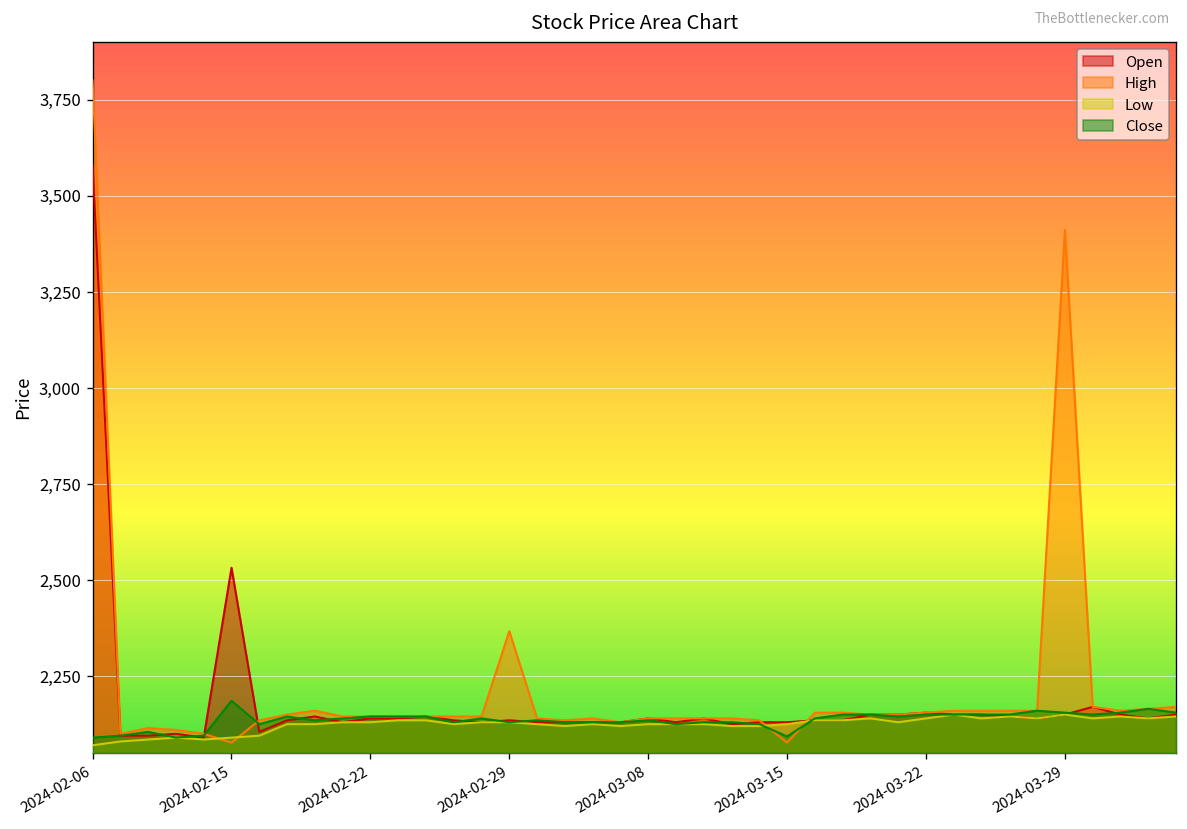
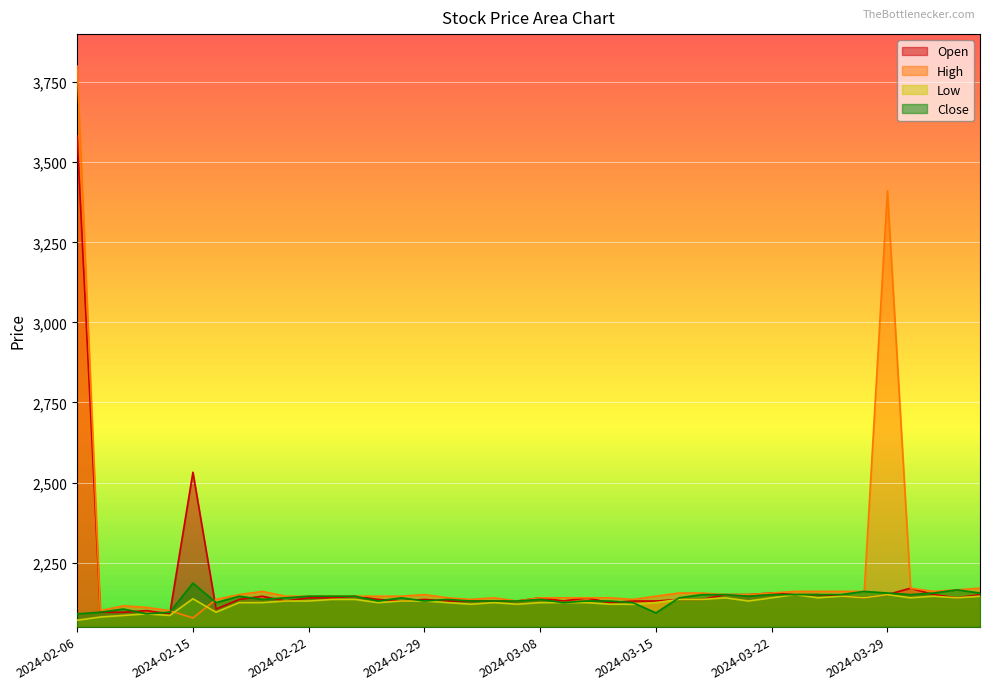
  {
    "Open": {
      "2024-02-06": "3,580",
      "2024-02-15": "2,530"
    },
    "High": {
      "2024-02-06": "3,800",
      "2024-02-15": "2,080",
-     "2024-02-29": "2,370",
-     "2024-03-15": "2,080",
+     "2024-02-29": "2,150",
+     "2024-03-15": "2,150",
      "2024-03-29": "3,410"
    },
    "Low": {
      "2024-02-06": "2,070",
-     "2024-02-15": "2,090",
+     "2024-02-15": "2,140",
      "2024-02-22": "2,130",
      "2024-03-08": "2,130",
      "2024-03-22": "2,140"
    },
    "Close": {
      "2024-02-06": "2,090",
      "2024-02-15": "2,190",
      "2024-03-15": "2,090"
    }
  }
